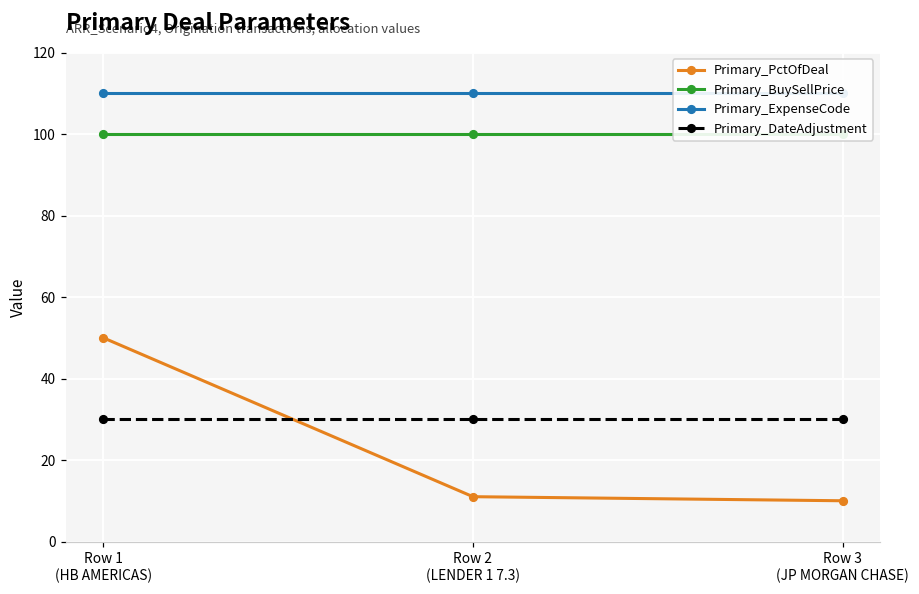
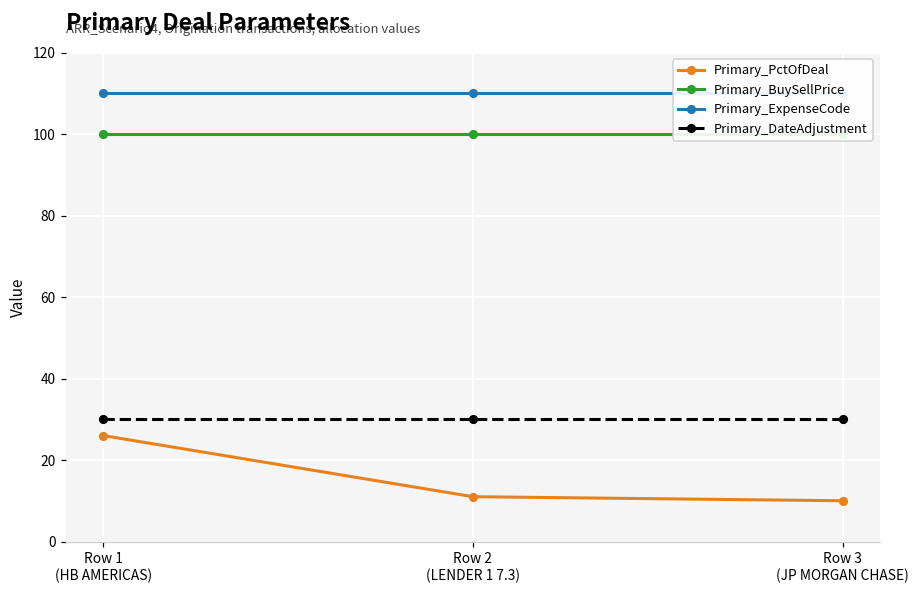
  {
    "Primary_PctOfDeal": {
-     "Row 1 (HB AMERICAS)": 50,
+     "Row 1 (HB AMERICAS)": 26,
      "Row 2 (LENDER 1 7.3)": 11,
      "Row 3 (JP MORGAN CHASE)": 10
    },
    "Primary_BuySellPrice": {
      "Row 1 (HB AMERICAS)": 100,
      "Row 2 (LENDER 1 7.3)": 100
    },
    "Primary_ExpenseCode": {
      "Row 1 (HB AMERICAS)": 110,
      "Row 2 (LENDER 1 7.3)": 110
    },
    "Primary_DateAdjustment": {
      "Row 1 (HB AMERICAS)": 30,
      "Row 2 (LENDER 1 7.3)": 30,
      "Row 3 (JP MORGAN CHASE)": 30
    }
  }
